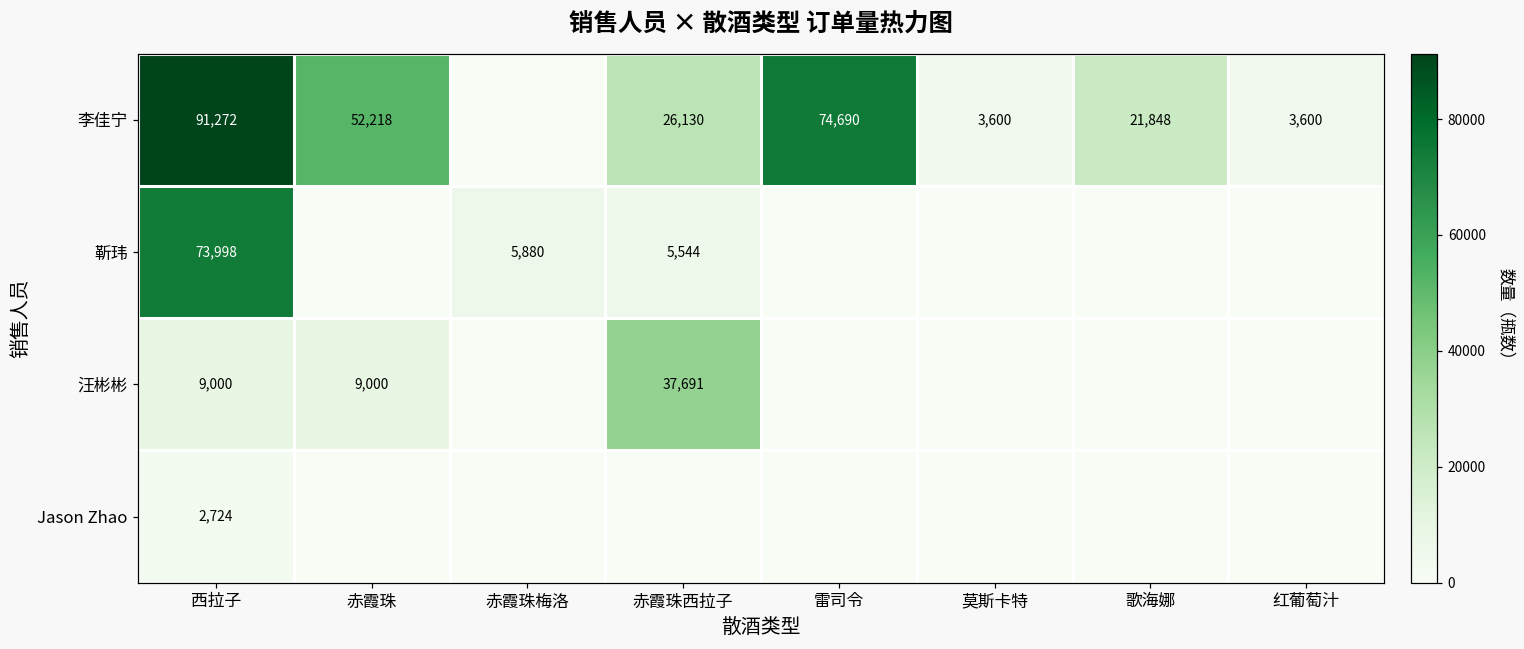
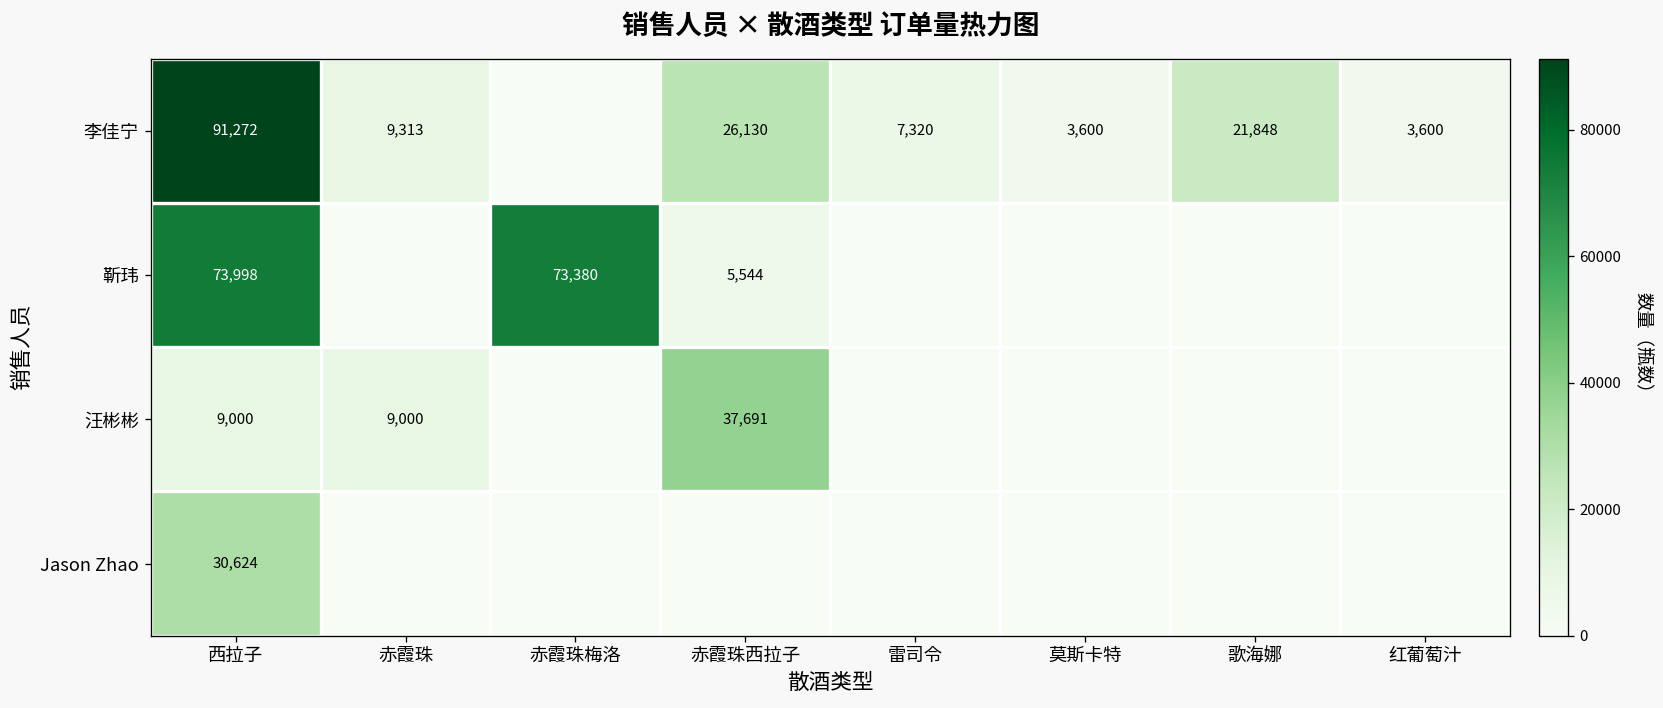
  {
    "李佳宁": {
      "西拉子": "91,272",
-     "赤霞珠": "52,218",
+     "赤霞珠": "9,313",
      "赤霞珠西拉子": "26,130",
-     "雷司令": "74,690",
+     "雷司令": "7,320",
      "莫斯卡特": "3,600",
      "歌海娜": "21,848",
      "红葡萄汁": "3,600"
    },
    "靳玮": {
      "西拉子": "73,998",
-     "赤霞珠梅洛": "5,880",
+     "赤霞珠梅洛": "73,380",
      "赤霞珠西拉子": "5,544"
    },
    "汪彬彬": {
      "西拉子": "9,000",
      "赤霞珠": "9,000",
      "赤霞珠西拉子": "37,691"
    },
    "Jason Zhao": {
-     "西拉子": "2,724"
+     "西拉子": "30,624"
    }
  }
